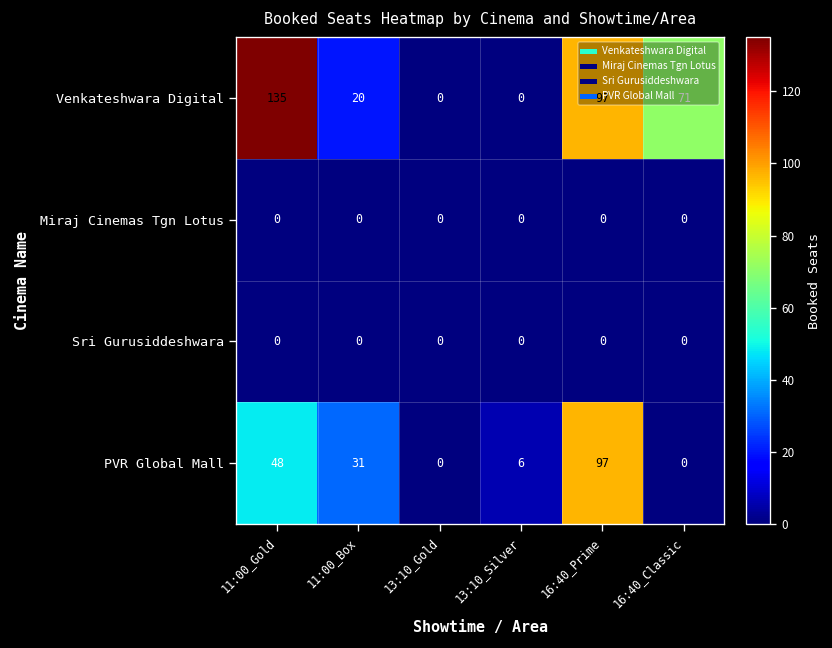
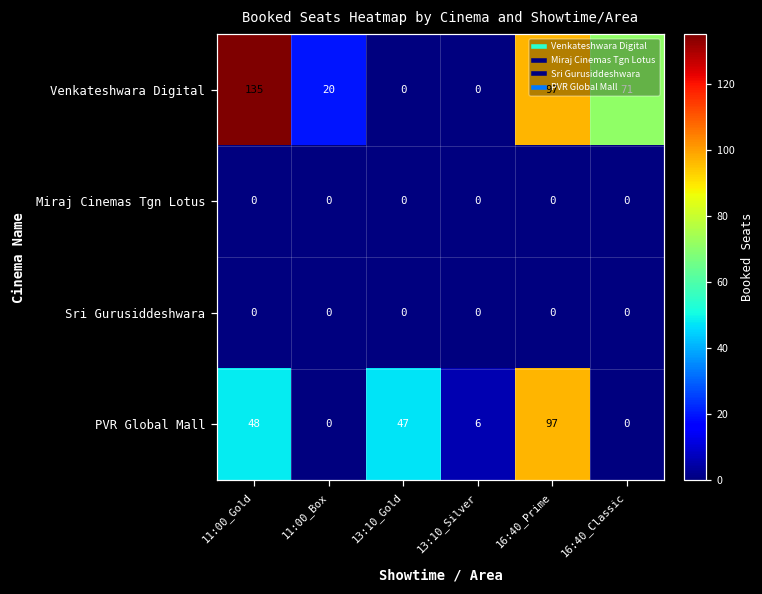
  {
    "Venkateshwara Digital": {
      "11:00_Gold": 135,
      "11:00_Box": 20,
      "13:10_Gold": 0,
      "13:10_Silver": 0
    },
    "Miraj Cinemas Tgn Lotus": {
      "11:00_Gold": 0,
      "11:00_Box": 0,
      "13:10_Gold": 0,
      "13:10_Silver": 0,
      "16:40_Prime": 0,
      "16:40_Classic": 0
    },
    "Sri Gurusiddeshwara": {
      "11:00_Gold": 0,
      "11:00_Box": 0,
      "13:10_Gold": 0,
      "13:10_Silver": 0,
      "16:40_Prime": 0,
      "16:40_Classic": 0
    },
    "PVR Global Mall": {
      "11:00_Gold": 48,
-     "11:00_Box": 31,
-     "13:10_Gold": 0,
+     "11:00_Box": 0,
+     "13:10_Gold": 47,
      "13:10_Silver": 6,
      "16:40_Prime": 97,
      "16:40_Classic": 0
    }
  }
